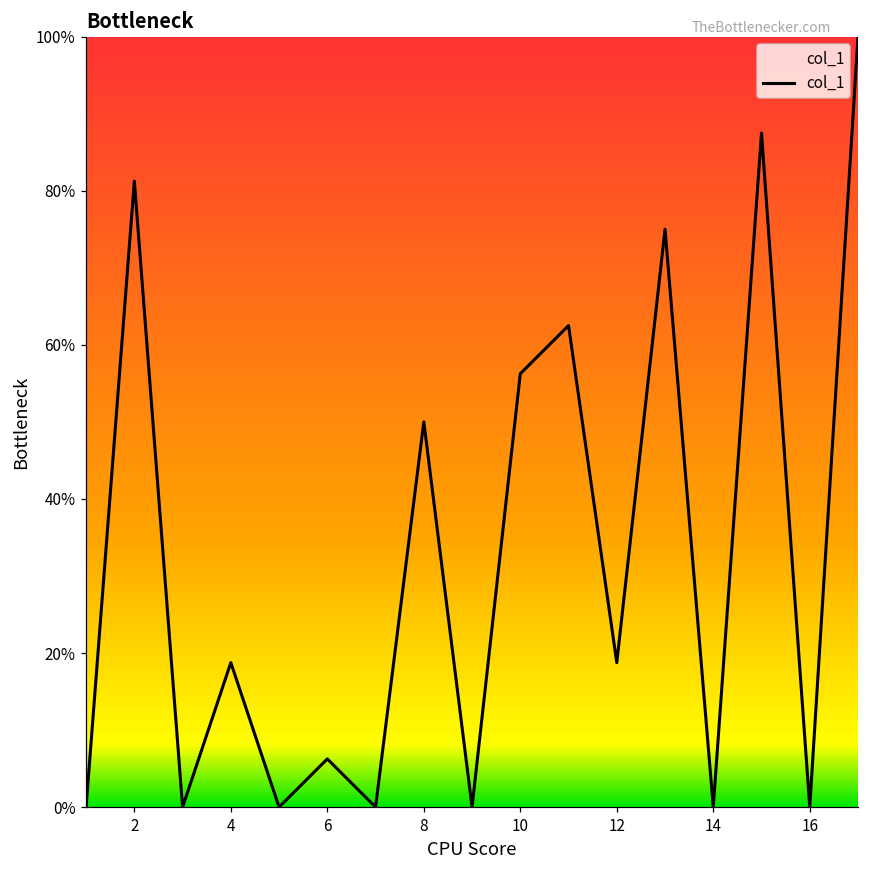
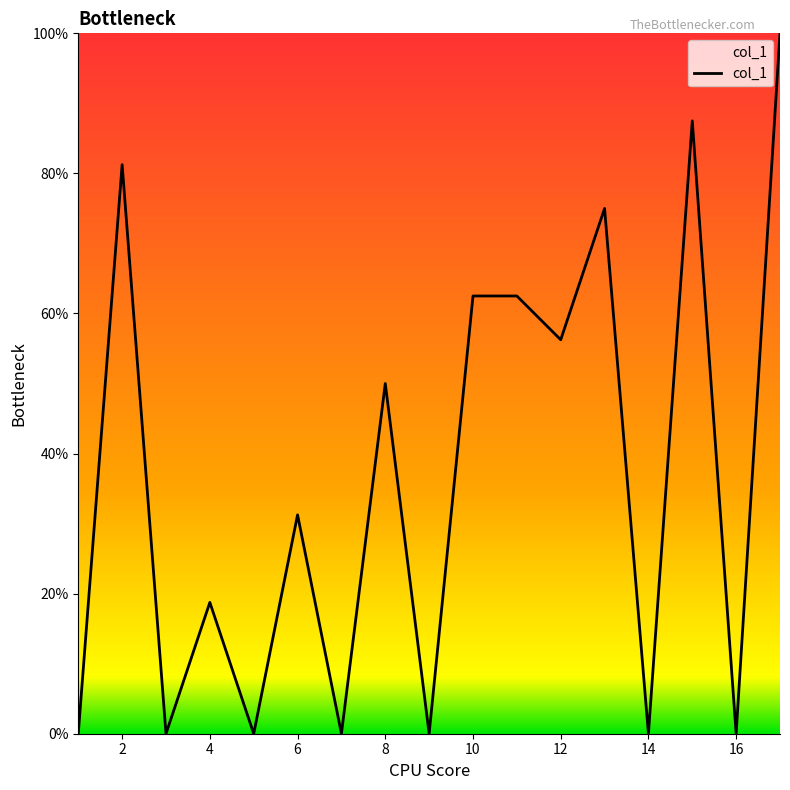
  {
    "2": "81%",
    "4": "19%",
-   "6": "6%",
+   "6": "31%",
    "8": "50%",
-   "10": "56%",
-   "12": "19%",
+   "10": "63%",
+   "12": "56%",
    "14": "0%",
    "16": "0%"
  }
